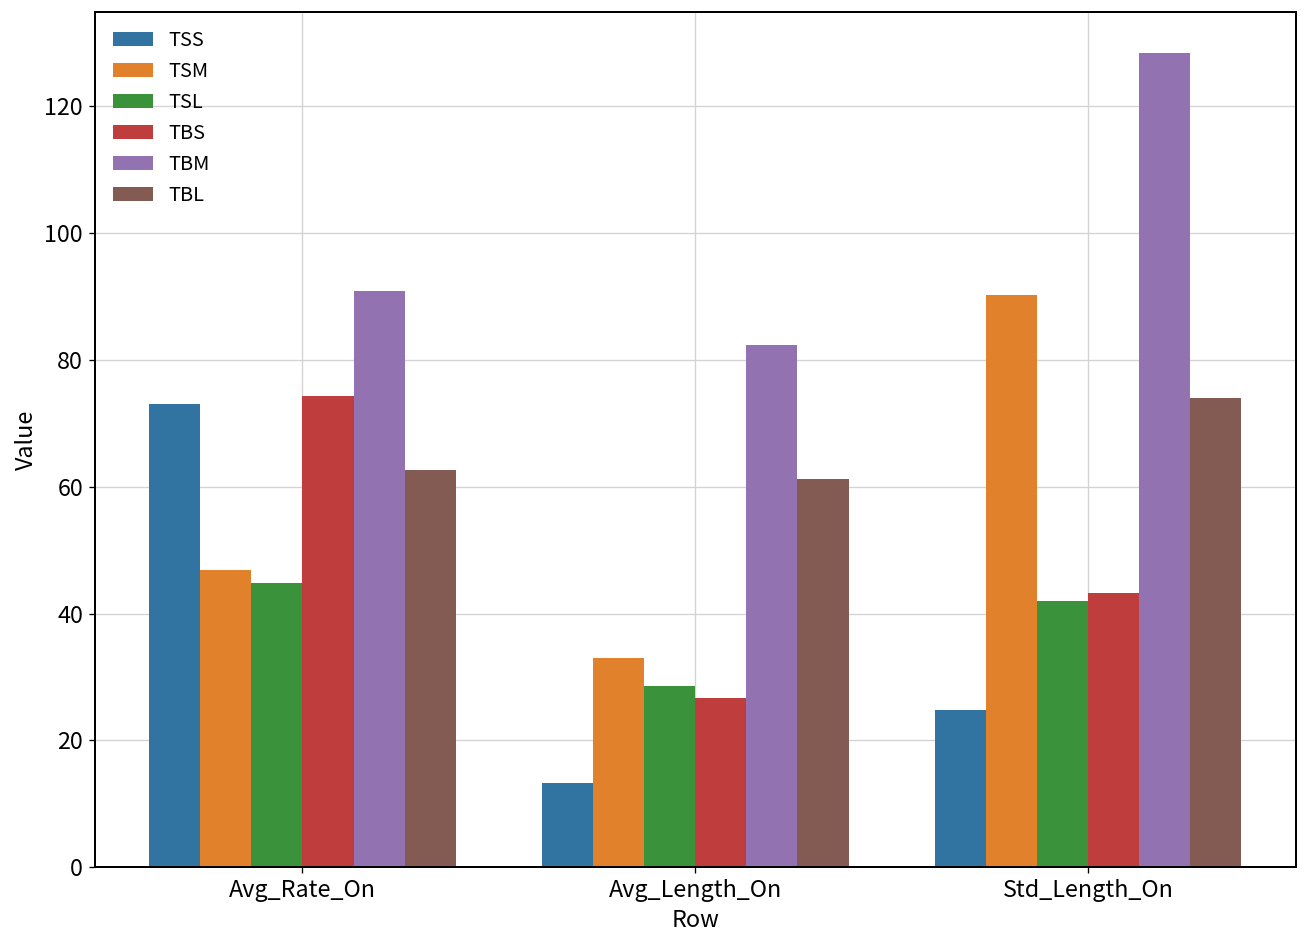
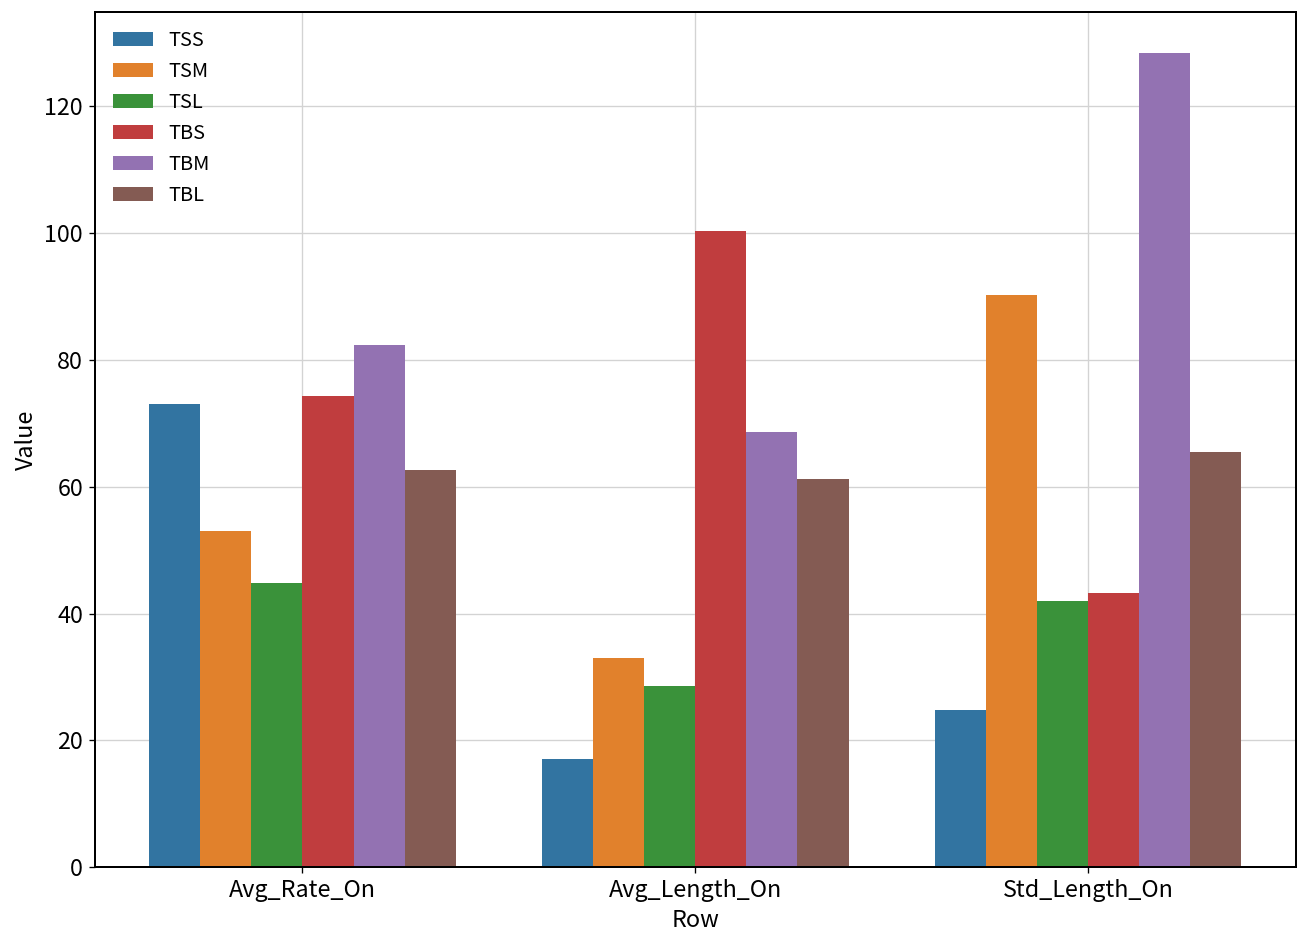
  {
    "TSS": {
      "Avg_Rate_On": 73,
-     "Avg_Length_On": 13,
+     "Avg_Length_On": 17,
      "Std_Length_On": 25
    },
    "TSM": {
-     "Avg_Rate_On": 47,
+     "Avg_Rate_On": 53,
      "Avg_Length_On": 33,
      "Std_Length_On": 90
    },
    "TSL": {
      "Avg_Rate_On": 45,
      "Avg_Length_On": 29,
      "Std_Length_On": 42
    },
    "TBS": {
      "Avg_Rate_On": 74,
-     "Avg_Length_On": 27,
+     "Avg_Length_On": 100,
      "Std_Length_On": 43
    },
    "TBM": {
-     "Avg_Rate_On": 91,
-     "Avg_Length_On": 82,
+     "Avg_Rate_On": 82,
+     "Avg_Length_On": 69,
      "Std_Length_On": 128
    },
    "TBL": {
      "Avg_Rate_On": 63,
      "Avg_Length_On": 61,
-     "Std_Length_On": 74
+     "Std_Length_On": 66
    }
  }
